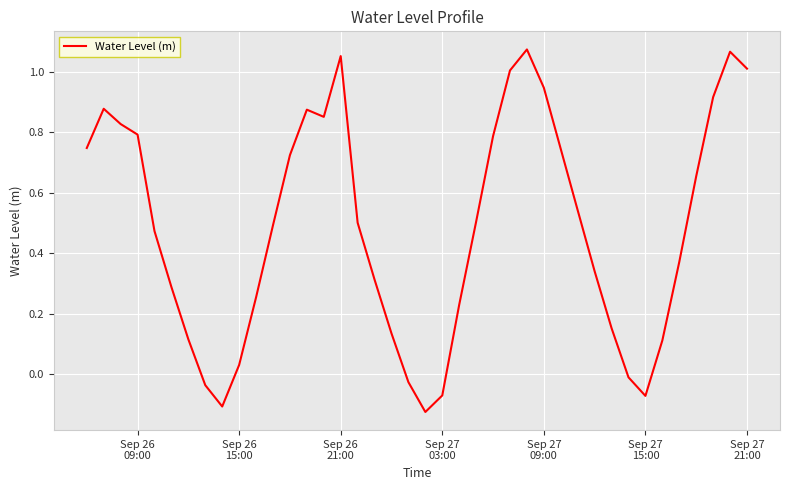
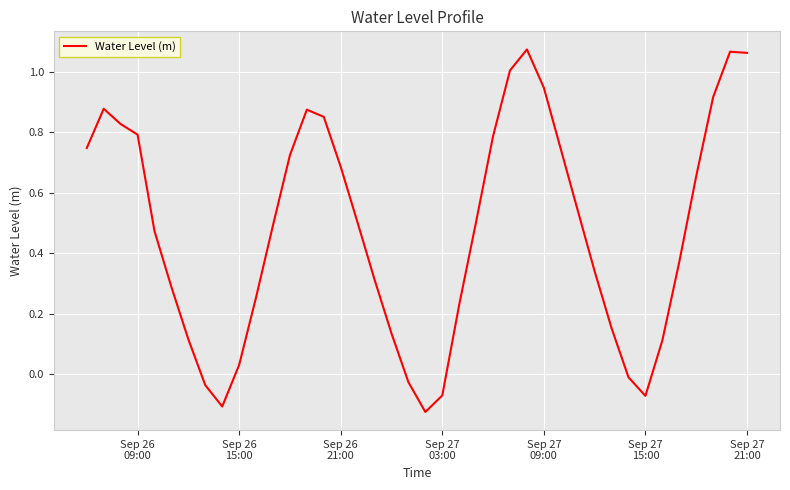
  {
    "Sep 26 09:00": 0.79,
    "Sep 26 15:00": 0.03,
-   "Sep 26 21:00": 1.05,
+   "Sep 26 21:00": 0.69,
    "Sep 27 03:00": -0.07,
    "Sep 27 09:00": 0.95,
    "Sep 27 15:00": -0.07,
-   "Sep 27 21:00": 1.01
+   "Sep 27 21:00": 1.06
  }
